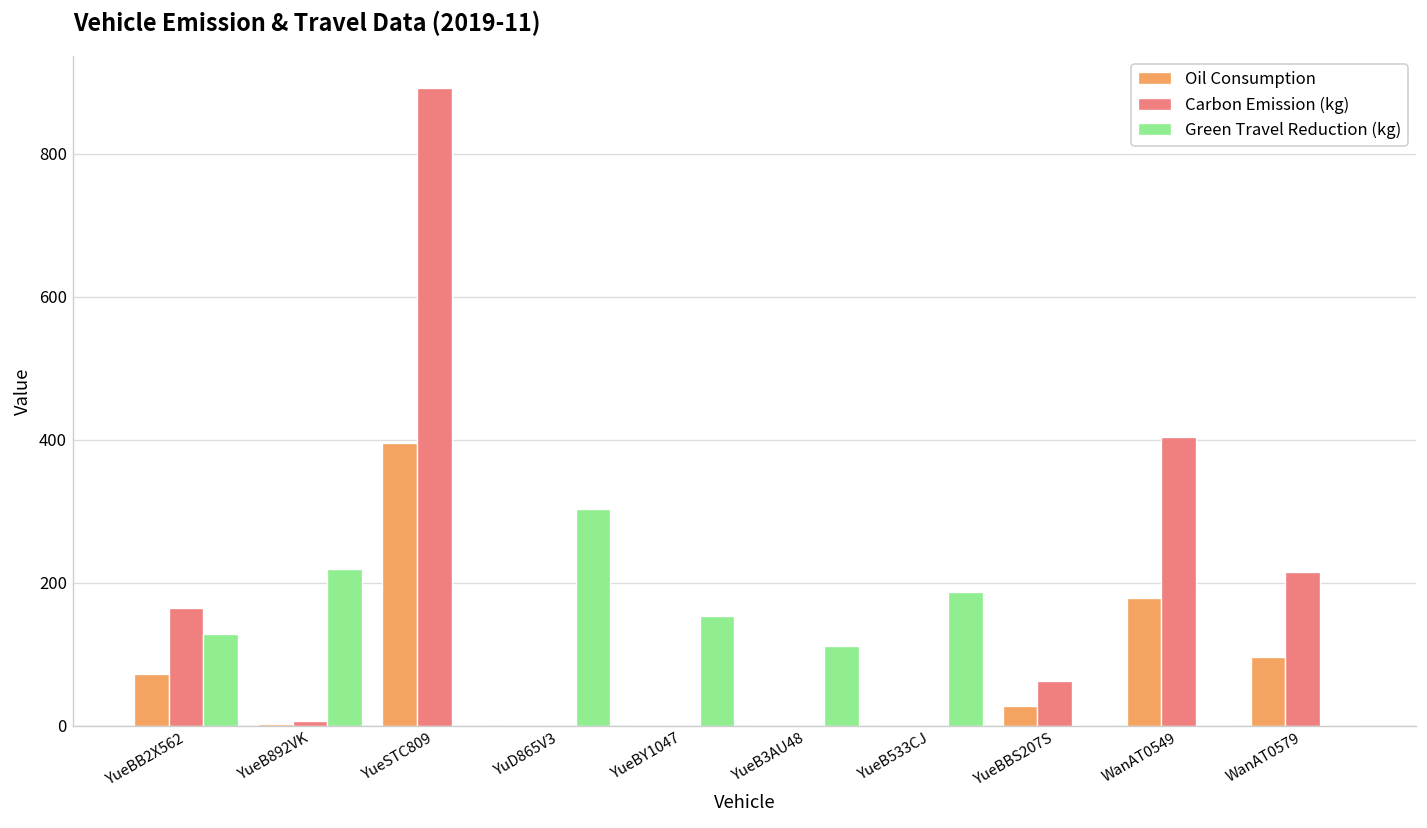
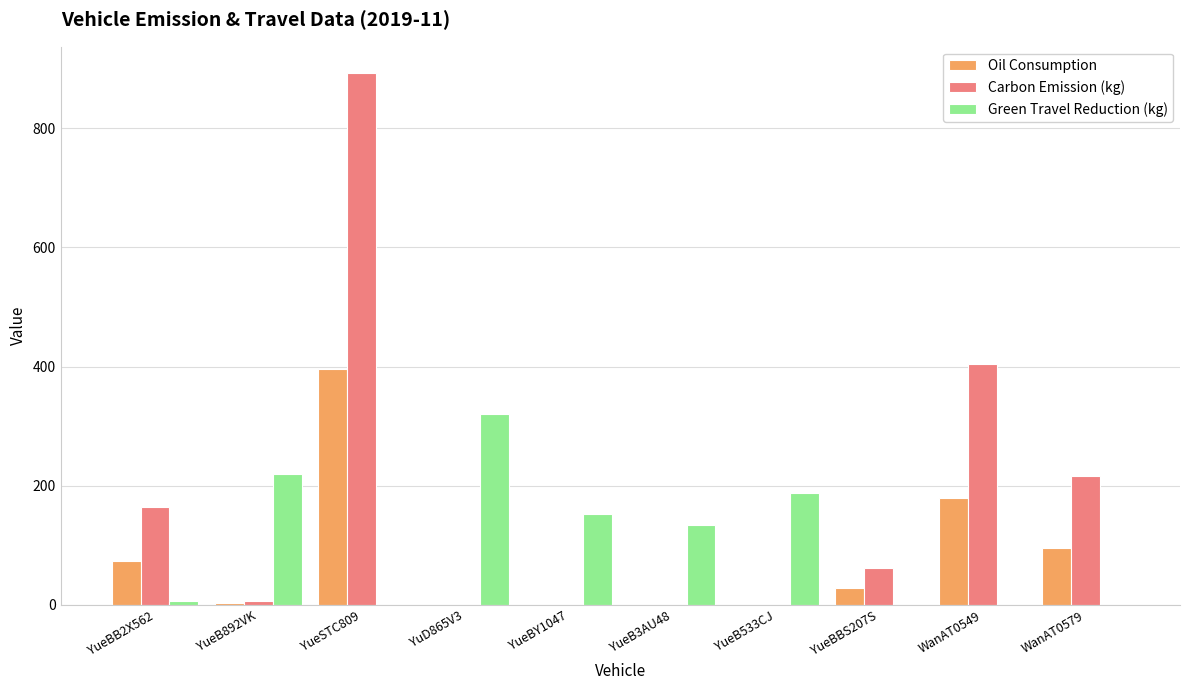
  {
    "Green Travel Reduction (kg)": {
-     "YueBB2X562": 130,
+     "YueBB2X562": 10,
      "YueB892VK": 220,
      "YueSTC809": 0,
-     "YuD865V3": 300,
+     "YuD865V3": 320,
      "YueBY1047": 150,
-     "YueB3AU48": 110,
+     "YueB3AU48": 130,
      "YueB533CJ": 190,
      "YueBBS207S": 0,
      "WanAT0549": 0,
      "WanAT0579": 0
    }
  }
